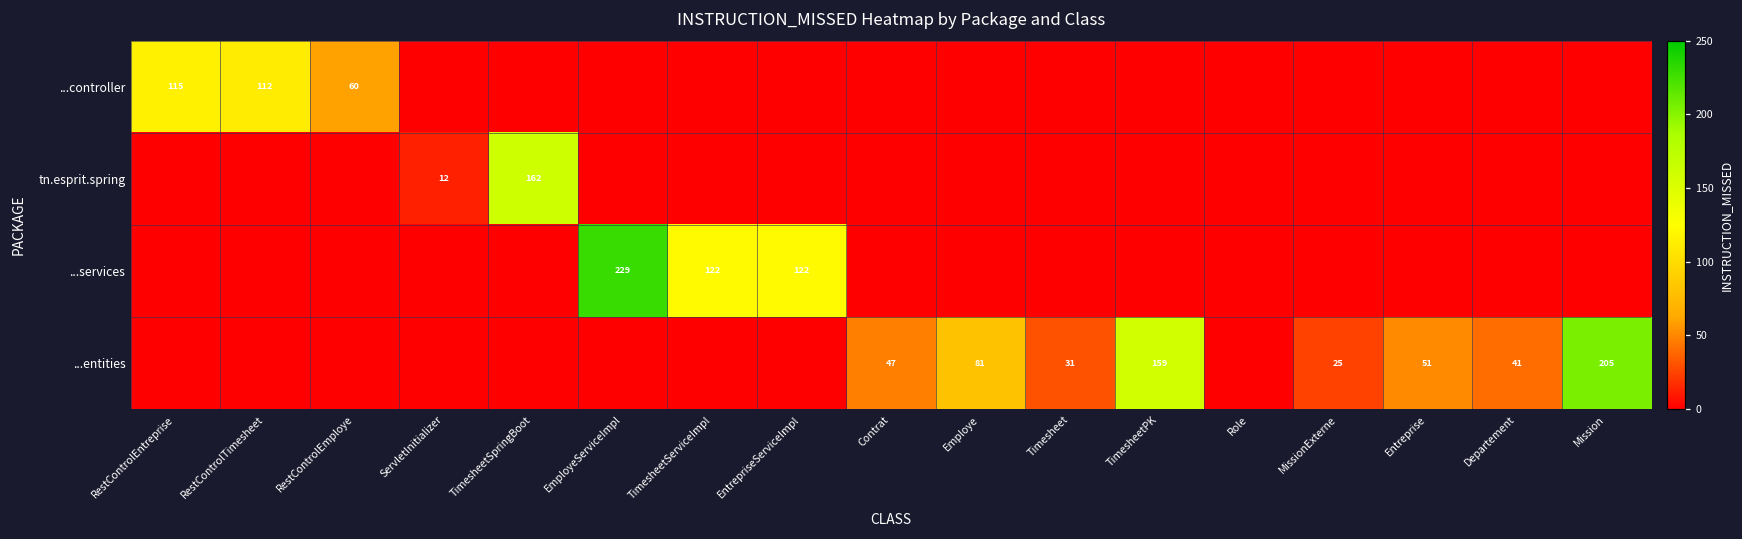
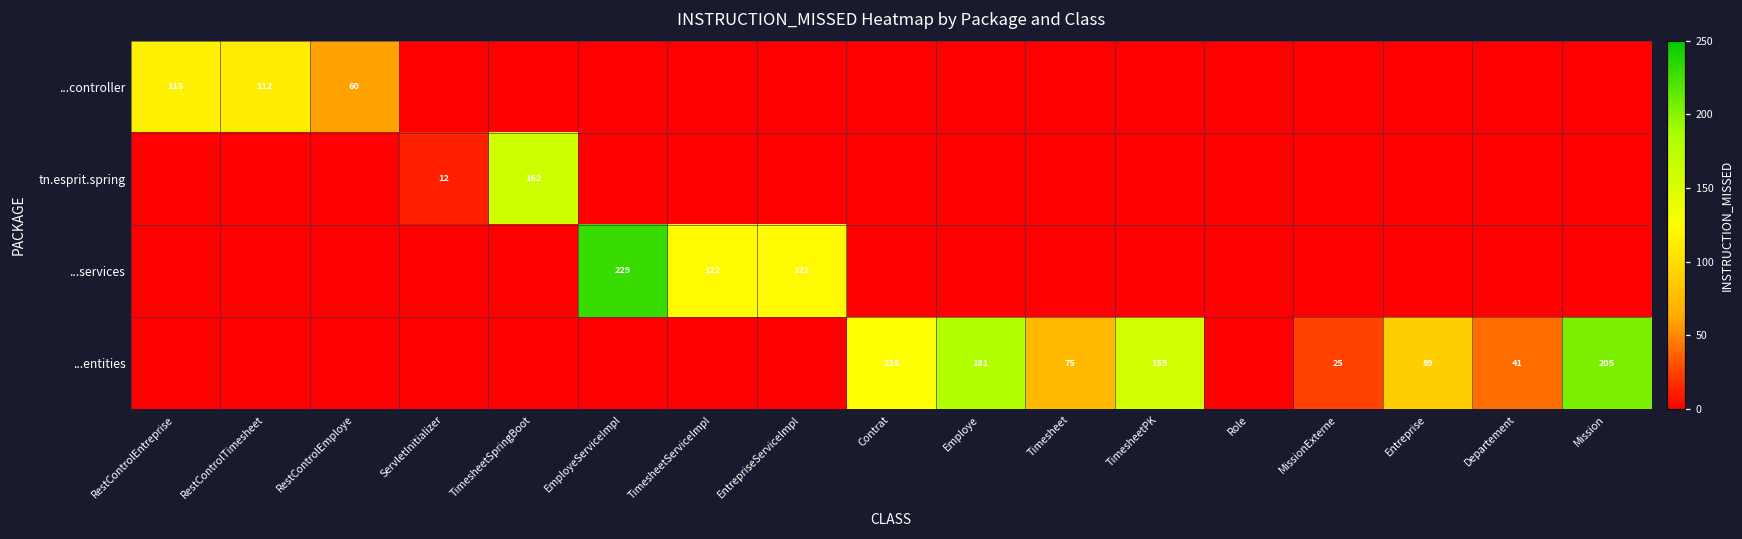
  {
    "...controller": {
      "RestControlEntreprise": 115,
      "RestControlTimesheet": 112,
      "RestControlEmploye": 60
    },
    "tn.esprit.spring": {
      "ServletInitializer": 12,
      "TimesheetSpringBoot": 162
    },
    "...services": {
      "EmployeServiceImpl": 229,
      "TimesheetServiceImpl": 122,
      "EntrepriseServiceImpl": 122
    },
    "...entities": {
-     "Contrat": 47,
-     "Employe": 81,
-     "Timesheet": 31,
+     "Contrat": 125,
+     "Employe": 181,
+     "Timesheet": 75,
      "TimesheetPK": 159,
      "MissionExterne": 25,
-     "Entreprise": 51,
+     "Entreprise": 89,
      "Departement": 41,
      "Mission": 205
    }
  }
